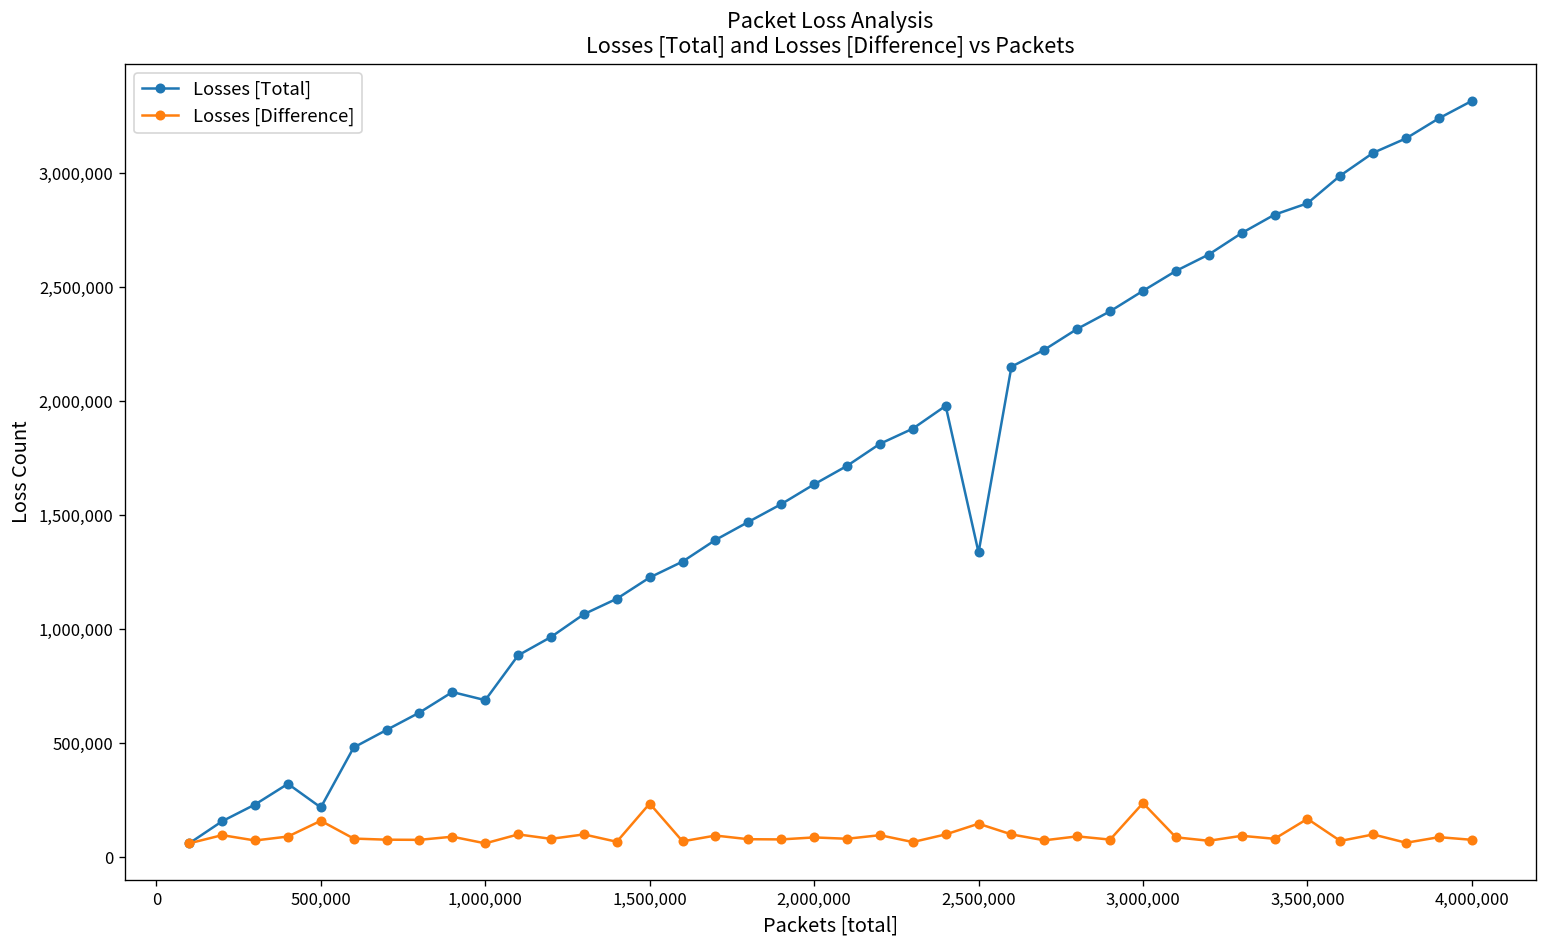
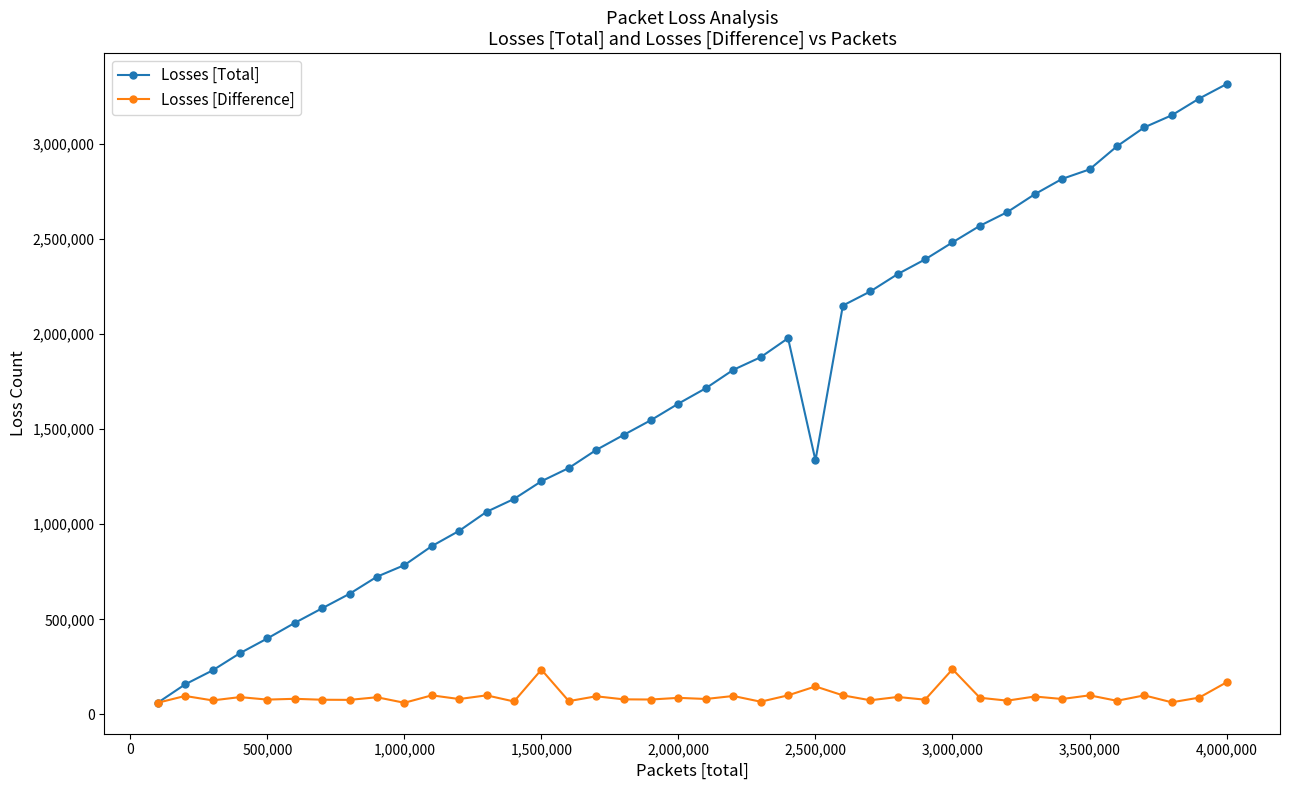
  {
    "Losses [Total]": {
-     "500,000": "220,000",
-     "1,000,000": "690,000",
+     "500,000": "400,000",
+     "1,000,000": "790,000",
      "1,500,000": "1,230,000",
      "2,000,000": "1,640,000",
      "2,500,000": "1,340,000",
      "3,000,000": "2,480,000",
      "3,500,000": "2,870,000",
      "4,000,000": "3,320,000"
    },
    "Losses [Difference]": {
-     "500,000": "160,000",
+     "500,000": "80,000",
      "1,000,000": "60,000",
      "1,500,000": "240,000",
      "2,000,000": "90,000",
      "2,500,000": "150,000",
      "3,000,000": "240,000",
-     "3,500,000": "170,000",
-     "4,000,000": "80,000"
+     "3,500,000": "100,000",
+     "4,000,000": "170,000"
    }
  }
